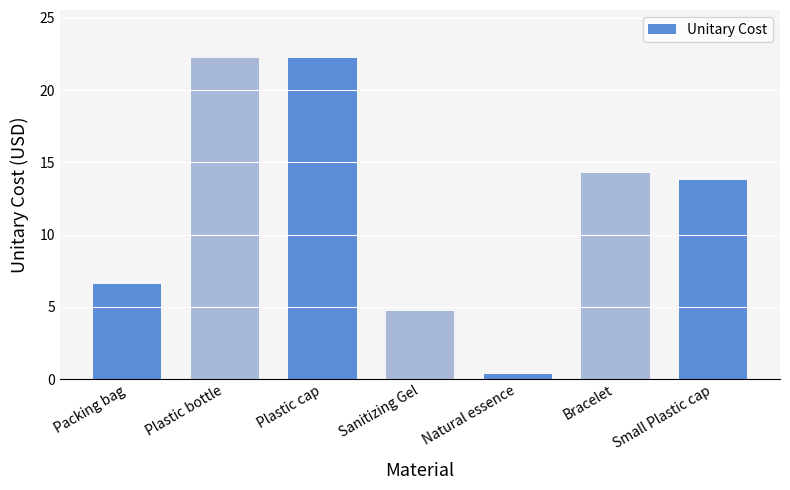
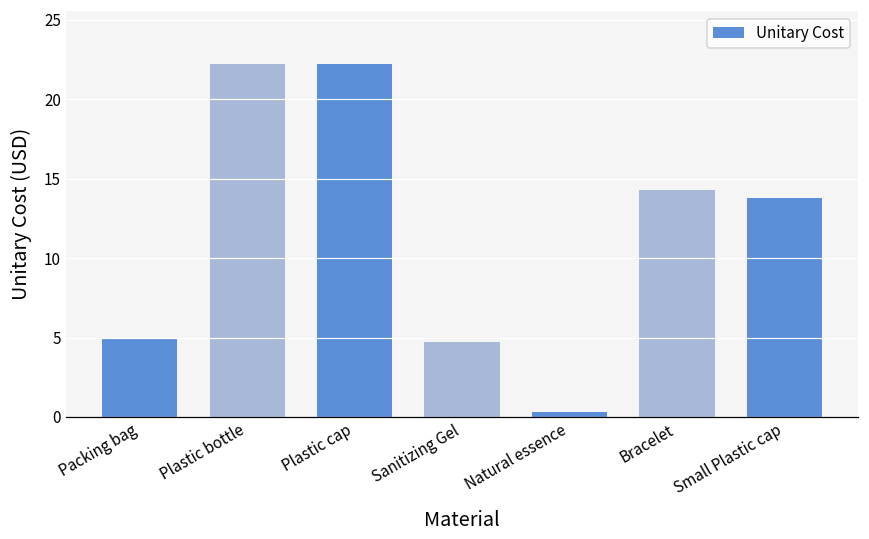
  {
-   "Packing bag": 6.6,
+   "Packing bag": 5.0,
    "Plastic bottle": 22.2,
    "Plastic cap": 22.2,
    "Sanitizing Gel": 4.7,
    "Natural essence": 0.3,
    "Bracelet": 14.3,
    "Small Plastic cap": 13.8
  }
